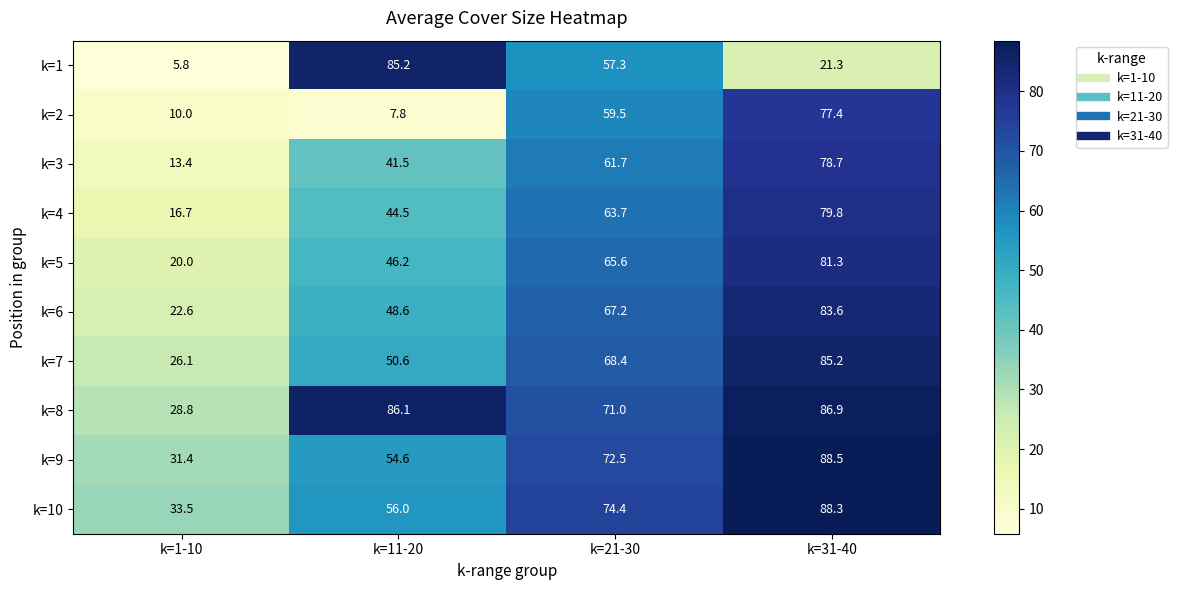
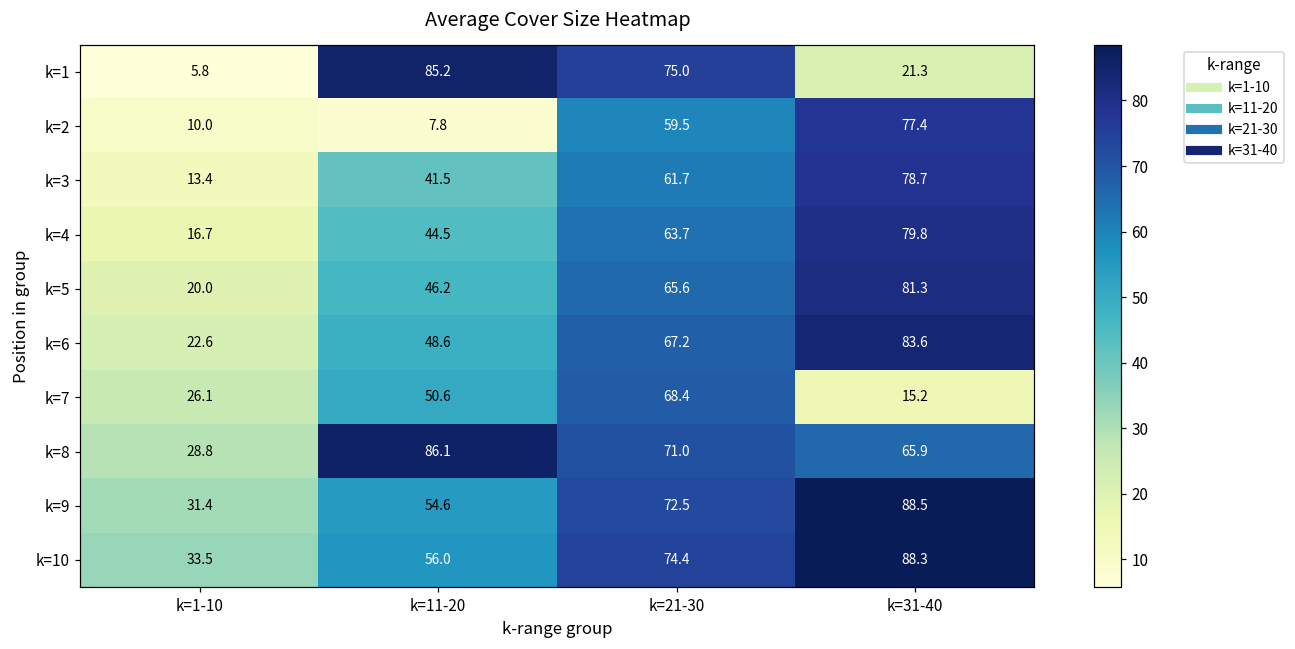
  {
    "k=1": {
      "k=1-10": 5.8,
      "k=11-20": 85.2,
-     "k=21-30": 57.3,
+     "k=21-30": 75.0,
      "k=31-40": 21.3
    },
    "k=2": {
      "k=1-10": 10.0,
      "k=11-20": 7.8,
      "k=21-30": 59.5,
      "k=31-40": 77.4
    },
    "k=3": {
      "k=1-10": 13.4,
      "k=11-20": 41.5,
      "k=21-30": 61.7,
      "k=31-40": 78.7
    },
    "k=4": {
      "k=1-10": 16.7,
      "k=11-20": 44.5,
      "k=21-30": 63.7,
      "k=31-40": 79.8
    },
    "k=5": {
      "k=1-10": 20.0,
      "k=11-20": 46.2,
      "k=21-30": 65.6,
      "k=31-40": 81.3
    },
    "k=6": {
      "k=1-10": 22.6,
      "k=11-20": 48.6,
      "k=21-30": 67.2,
      "k=31-40": 83.6
    },
    "k=7": {
      "k=1-10": 26.1,
      "k=11-20": 50.6,
      "k=21-30": 68.4,
-     "k=31-40": 85.2
+     "k=31-40": 15.2
    },
    "k=8": {
      "k=1-10": 28.8,
      "k=11-20": 86.1,
      "k=21-30": 71.0,
-     "k=31-40": 86.9
+     "k=31-40": 65.9
    },
    "k=9": {
      "k=1-10": 31.4,
      "k=11-20": 54.6,
      "k=21-30": 72.5,
      "k=31-40": 88.5
    },
    "k=10": {
      "k=1-10": 33.5,
      "k=11-20": 56.0,
      "k=21-30": 74.4,
      "k=31-40": 88.3
    }
  }
